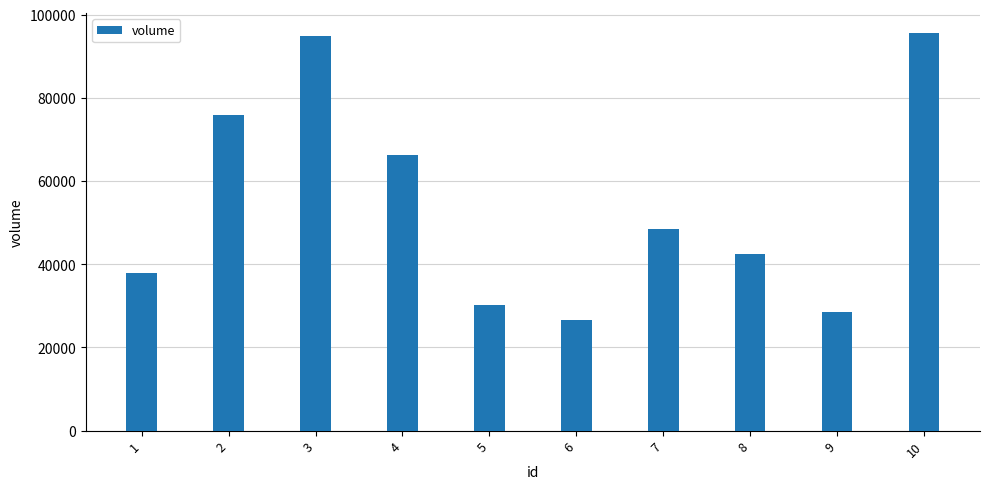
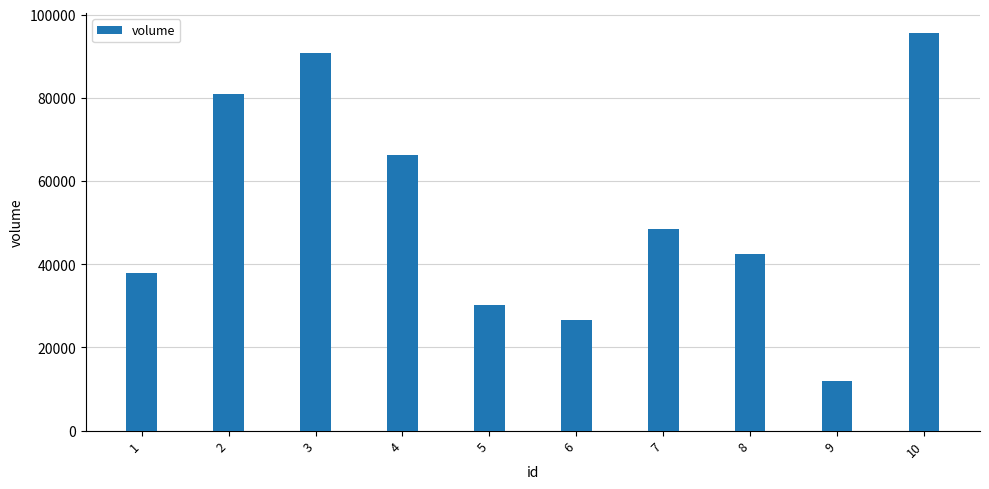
  {
    "1": 38000,
-   "2": 76000,
-   "3": 95000,
+   "2": 81000,
+   "3": 91000,
    "4": 66000,
    "5": 30000,
    "6": 27000,
    "7": 49000,
    "8": 42000,
-   "9": 29000,
+   "9": 12000,
    "10": 96000
  }
